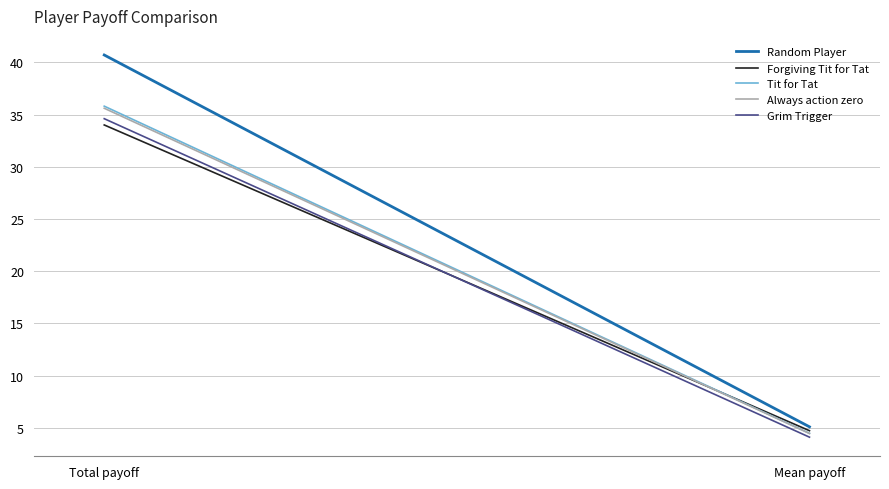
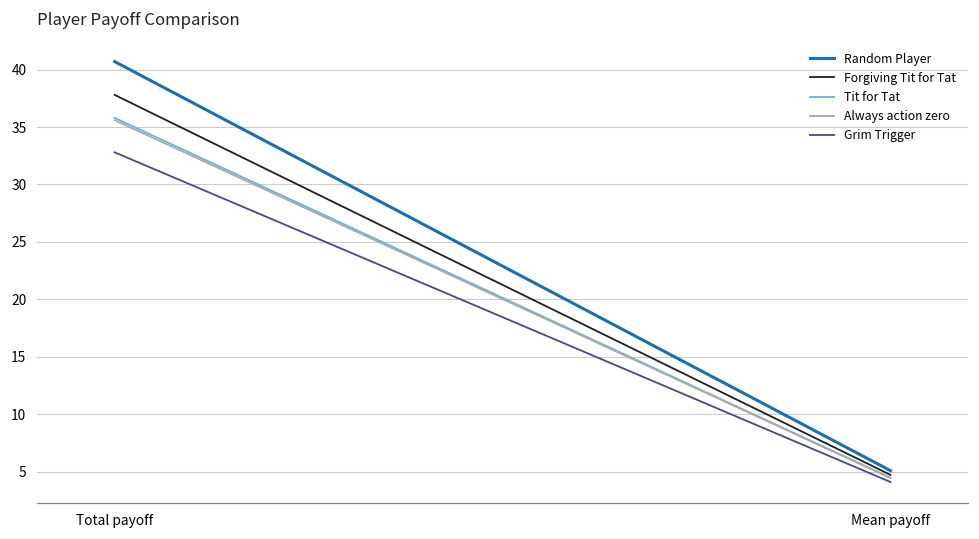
  {
    "Random Player": {
      "Total payoff": 40.7,
      "Mean payoff": 5.1
    },
    "Forgiving Tit for Tat": {
-     "Total payoff": 34.0,
+     "Total payoff": 37.8,
      "Mean payoff": 4.7
    },
    "Grim Trigger": {
-     "Total payoff": 34.6,
+     "Total payoff": 32.8,
      "Mean payoff": 4.1
    }
  }
